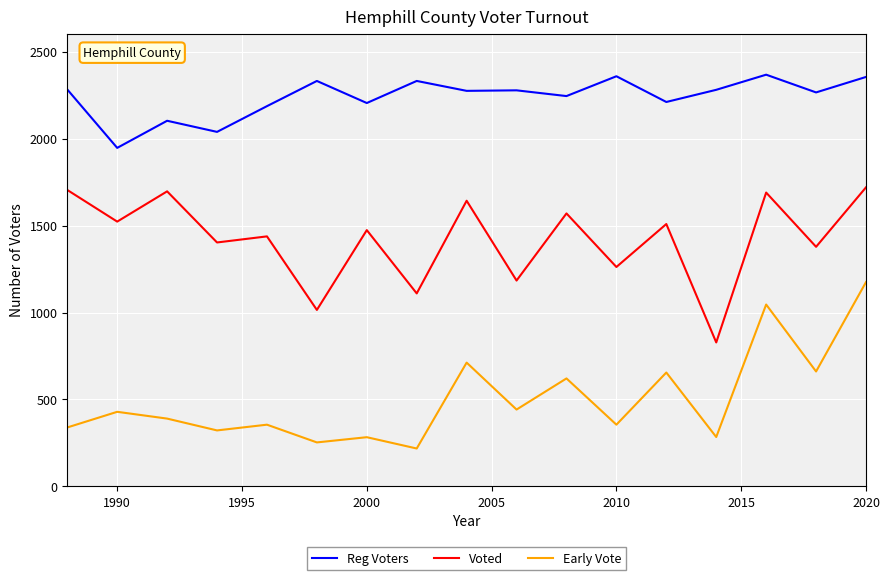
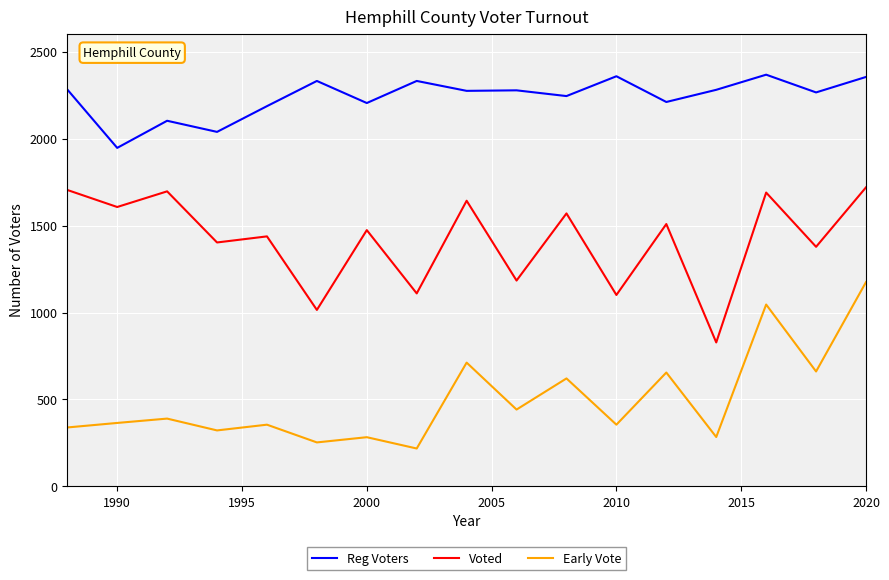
  {
    "Reg Voters": {
      "1990": 1950,
      "2000": 2210,
      "2010": 2360,
      "2020": 2360
    },
    "Voted": {
-     "1990": 1520,
+     "1990": 1610,
      "2000": 1470,
-     "2010": 1260,
+     "2010": 1100,
      "2020": 1720
    },
    "Early Vote": {
-     "1990": 430,
+     "1990": 370,
      "2000": 280,
      "2010": 360,
      "2020": 1180
    }
  }
